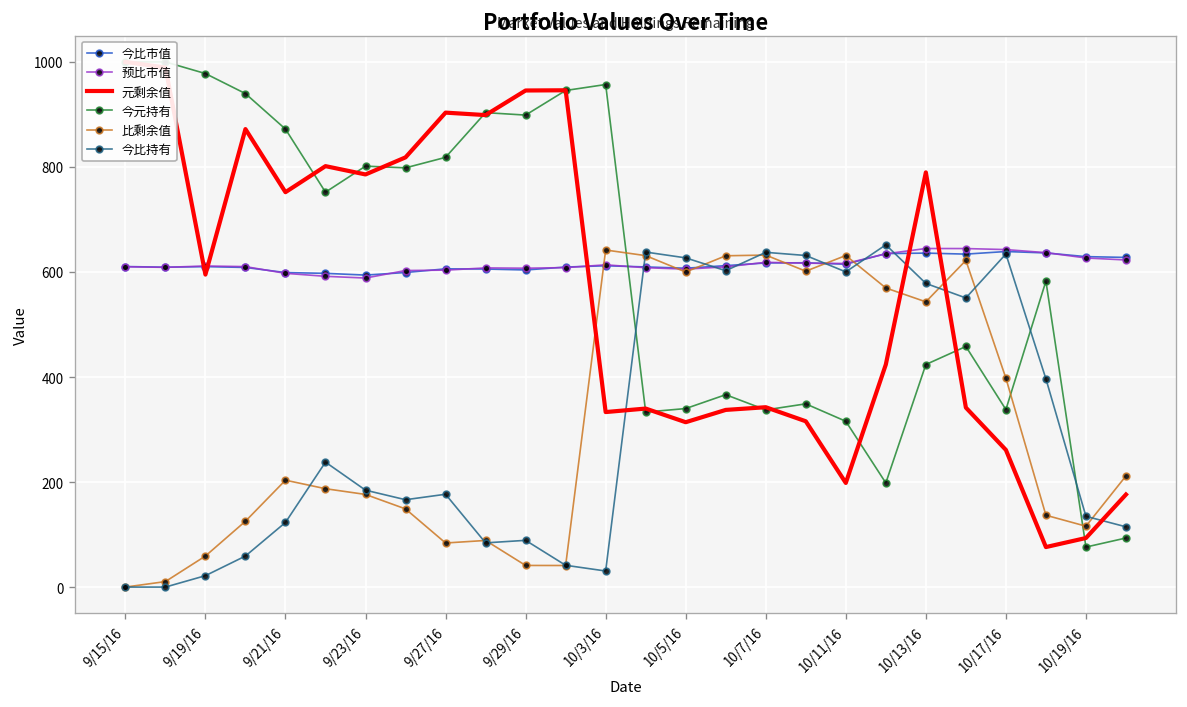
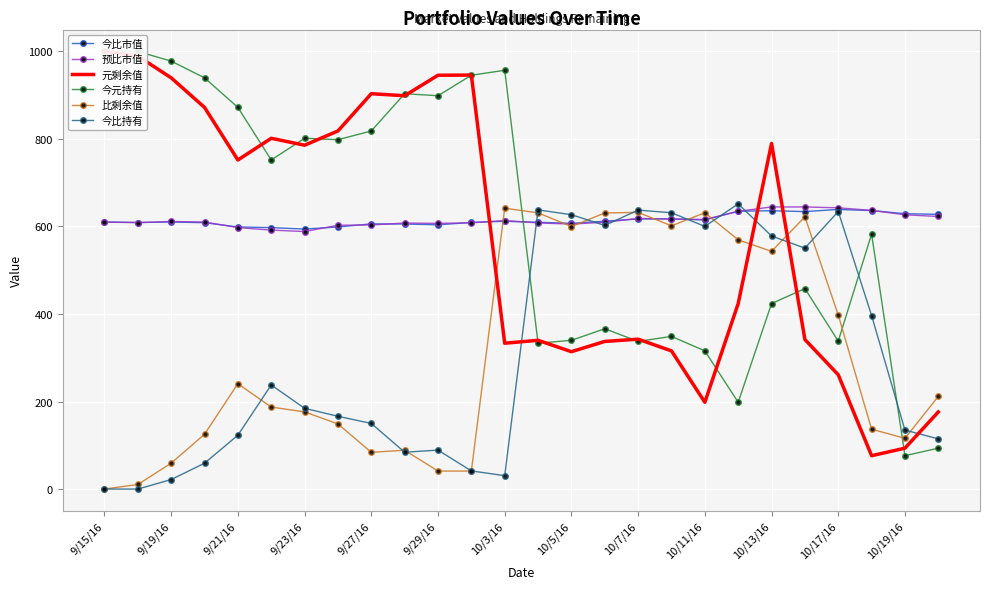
  {
    "今比市值": {
      "10/13/16": 640
    },
    "预比市值": {
      "10/13/16": 640
    },
    "元剩余值": {
-     "9/19/16": 600,
+     "9/19/16": 940,
      "9/21/16": 750,
      "9/23/16": 790,
      "9/27/16": 900,
      "9/29/16": 950,
      "10/3/16": 330,
      "10/5/16": 310,
      "10/11/16": 200,
      "10/13/16": 790,
      "10/17/16": 260,
      "10/19/16": 90
    },
    "今元持有": {
      "9/19/16": 980,
      "9/21/16": 870,
      "9/23/16": 800,
      "9/27/16": 820,
      "9/29/16": 900,
      "10/3/16": 960,
      "10/5/16": 340,
      "10/11/16": 320,
      "10/13/16": 420,
      "10/17/16": 340,
      "10/19/16": 80
    },
    "比剩余值": {
      "9/19/16": 60,
-     "9/21/16": 200,
+     "9/21/16": 240,
      "9/23/16": 180,
      "9/27/16": 80,
      "9/29/16": 40,
      "10/3/16": 640,
      "10/11/16": 630,
      "10/13/16": 540,
      "10/17/16": 400,
      "10/19/16": 120
    },
    "今比持有": {
      "9/19/16": 20,
      "9/21/16": 120,
      "9/23/16": 180,
-     "9/27/16": 180,
+     "9/27/16": 150,
      "9/29/16": 90,
      "10/3/16": 30,
      "10/5/16": 630,
      "10/11/16": 600,
      "10/13/16": 580,
      "10/19/16": 130
    }
  }
